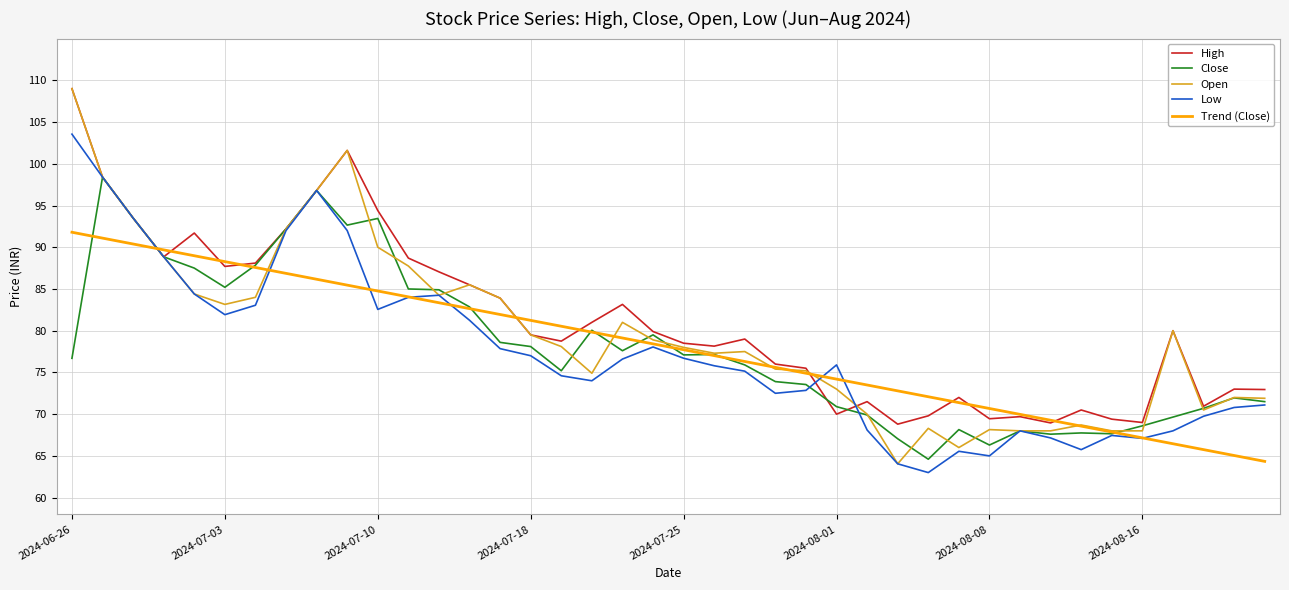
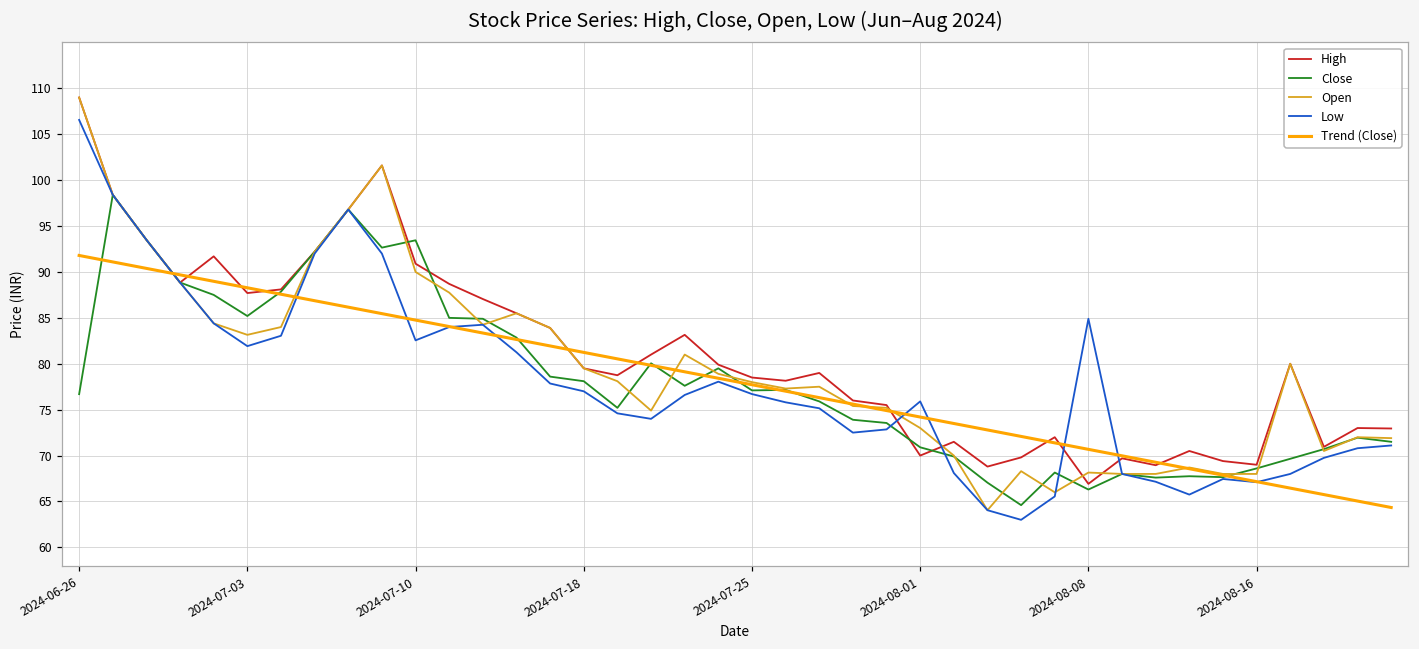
  {
    "High": {
      "2024-07-03": 88,
-     "2024-07-10": 94,
+     "2024-07-10": 91,
      "2024-07-25": 79,
      "2024-08-01": 70,
-     "2024-08-08": 69,
+     "2024-08-08": 67,
      "2024-08-16": 69
    },
    "Close": {
      "2024-06-26": 77,
      "2024-07-03": 85,
      "2024-07-10": 93,
      "2024-07-18": 78,
      "2024-07-25": 77,
      "2024-08-01": 71,
      "2024-08-08": 66,
      "2024-08-16": 69
    },
    "Low": {
-     "2024-06-26": 104,
+     "2024-06-26": 107,
      "2024-07-03": 82,
      "2024-07-10": 83,
      "2024-07-18": 77,
      "2024-07-25": 77,
      "2024-08-01": 76,
-     "2024-08-08": 65
+     "2024-08-08": 85
    }
  }
